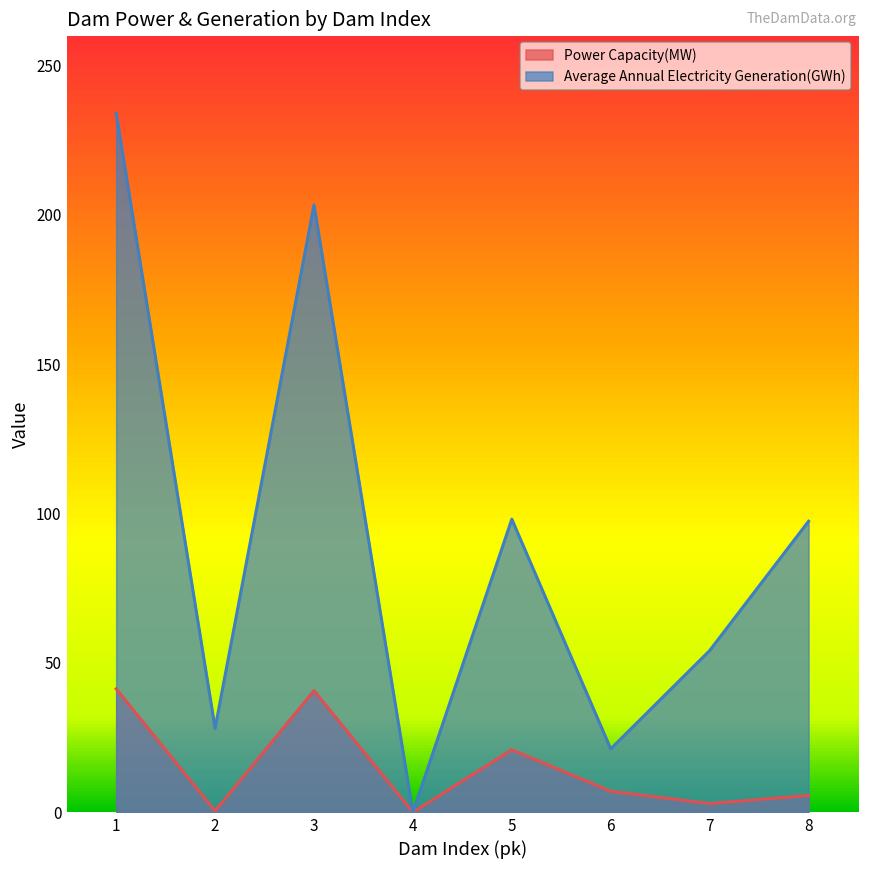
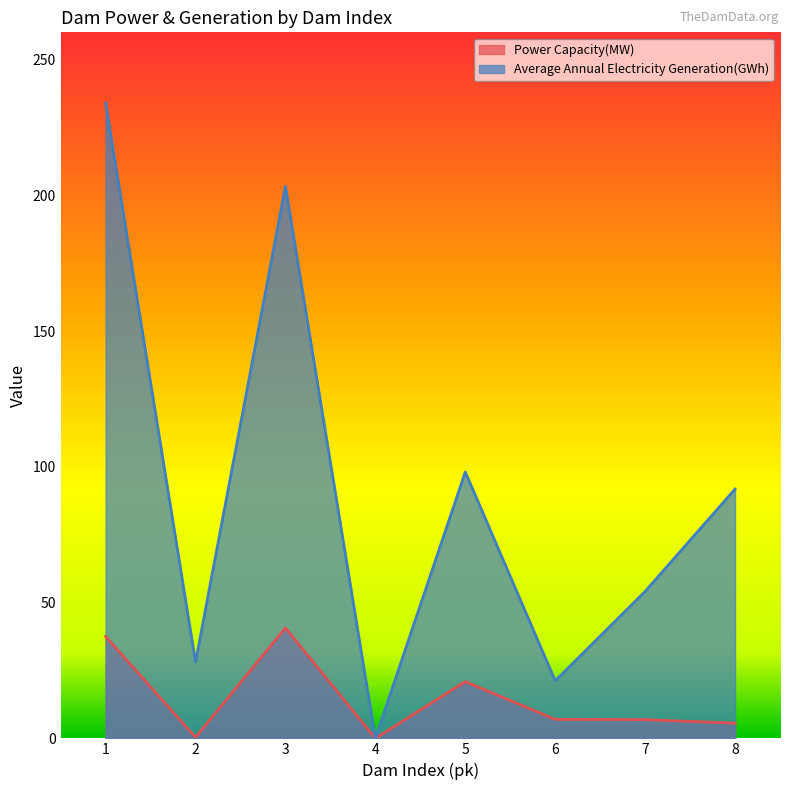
  {
    "Power Capacity(MW)": {
-     "1": 41,
+     "1": 38,
      "2": 0,
      "3": 41,
      "5": 21,
      "6": 7,
-     "7": 3,
+     "7": 7,
      "8": 6
    },
    "Average Annual Electricity Generation(GWh)": {
      "1": 234,
      "2": 28,
      "3": 203,
      "5": 98,
      "6": 21,
      "7": 54,
-     "8": 97
+     "8": 92
    }
  }
